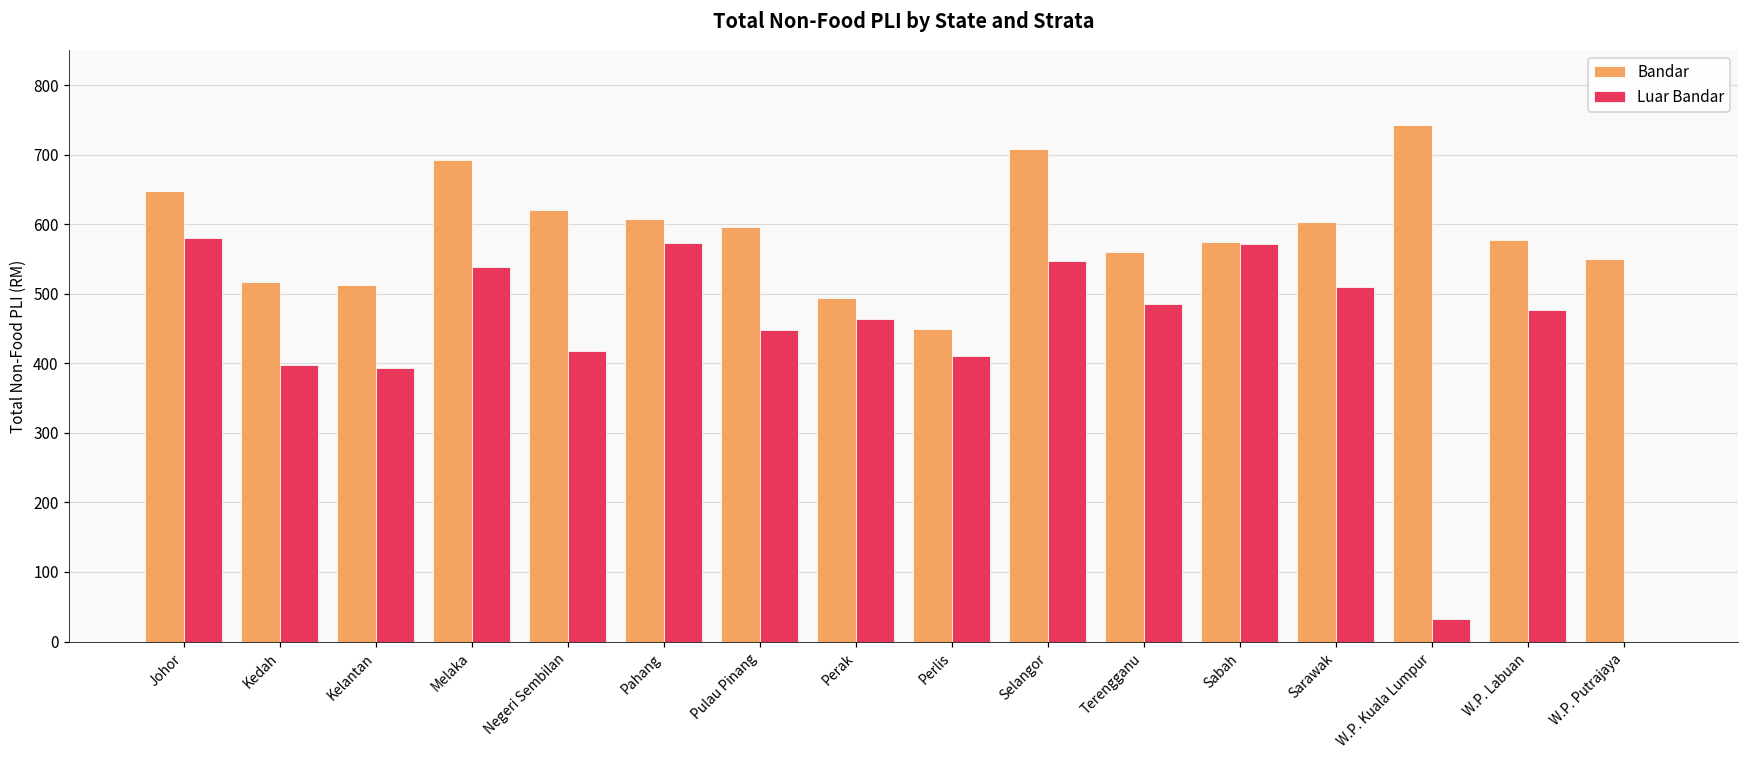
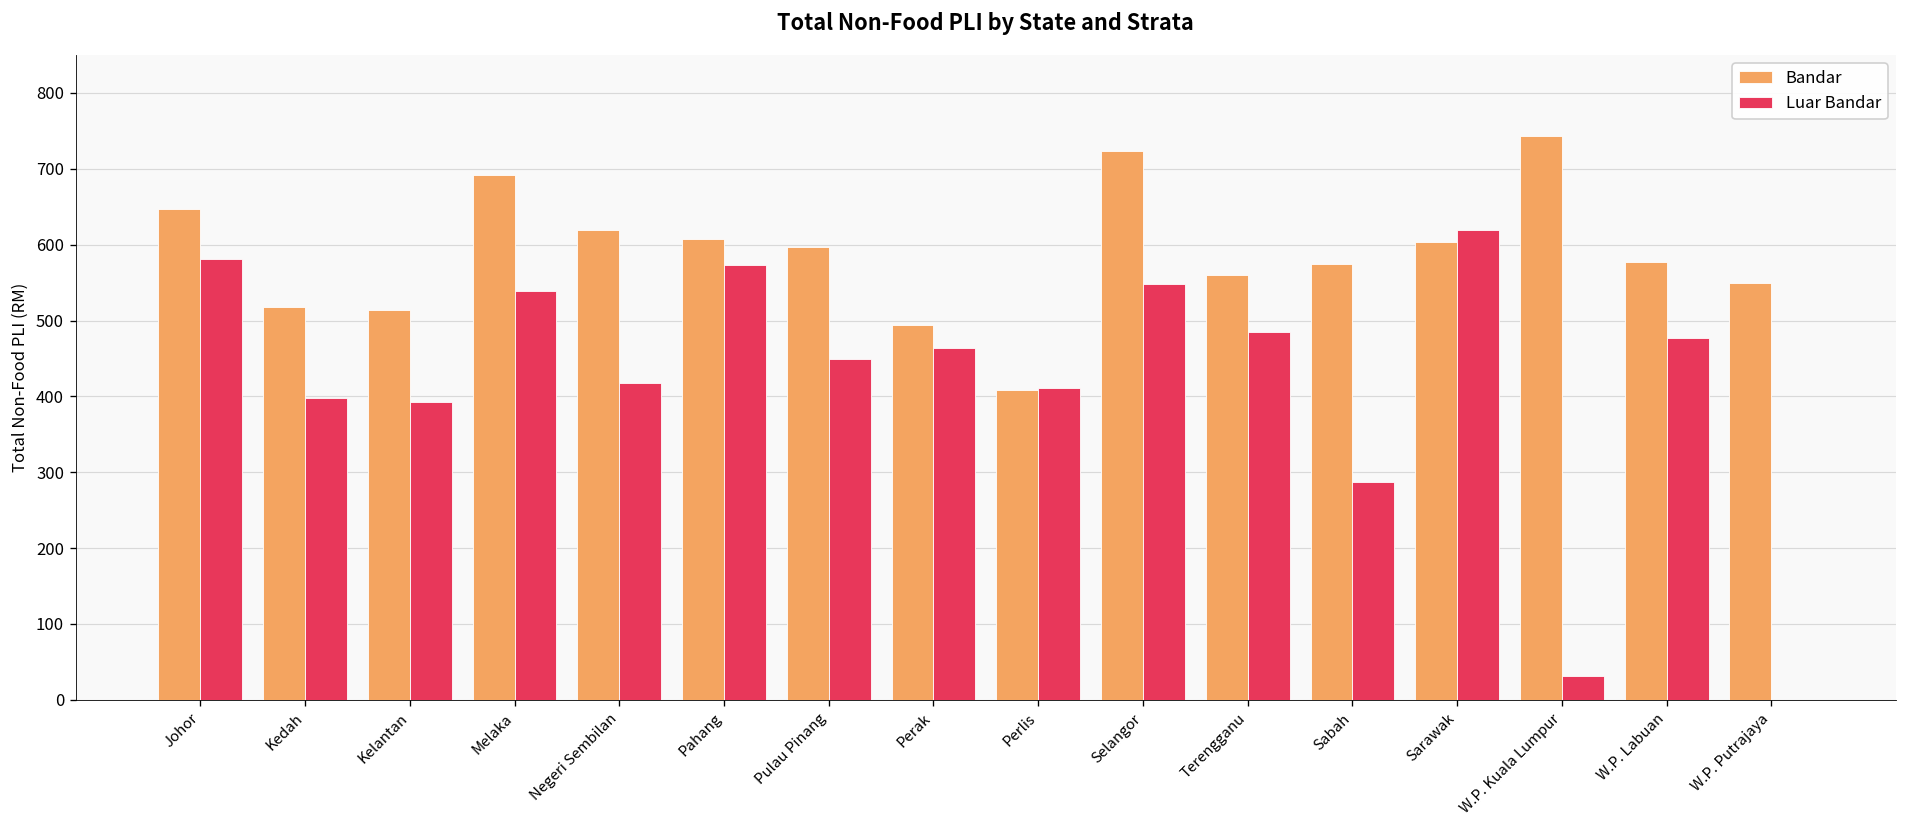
  {
    "Bandar": {
      "Johor": 650,
      "Kedah": 520,
      "Kelantan": 510,
      "Melaka": 690,
      "Negeri Sembilan": 620,
      "Pahang": 610,
      "Pulau Pinang": 600,
      "Perak": 490,
-     "Perlis": 450,
-     "Selangor": 710,
+     "Perlis": 410,
+     "Selangor": 720,
      "Terengganu": 560,
      "Sabah": 570,
      "Sarawak": 600,
      "W.P. Kuala Lumpur": 740,
      "W.P. Labuan": 580,
      "W.P. Putrajaya": 550
    },
    "Luar Bandar": {
      "Johor": 580,
      "Kedah": 400,
      "Kelantan": 390,
      "Melaka": 540,
      "Negeri Sembilan": 420,
      "Pahang": 570,
      "Pulau Pinang": 450,
      "Perak": 460,
      "Perlis": 410,
      "Selangor": 550,
      "Terengganu": 490,
-     "Sabah": 570,
-     "Sarawak": 510,
+     "Sabah": 290,
+     "Sarawak": 620,
      "W.P. Kuala Lumpur": 30,
      "W.P. Labuan": 480,
      "W.P. Putrajaya": 0
    }
  }
